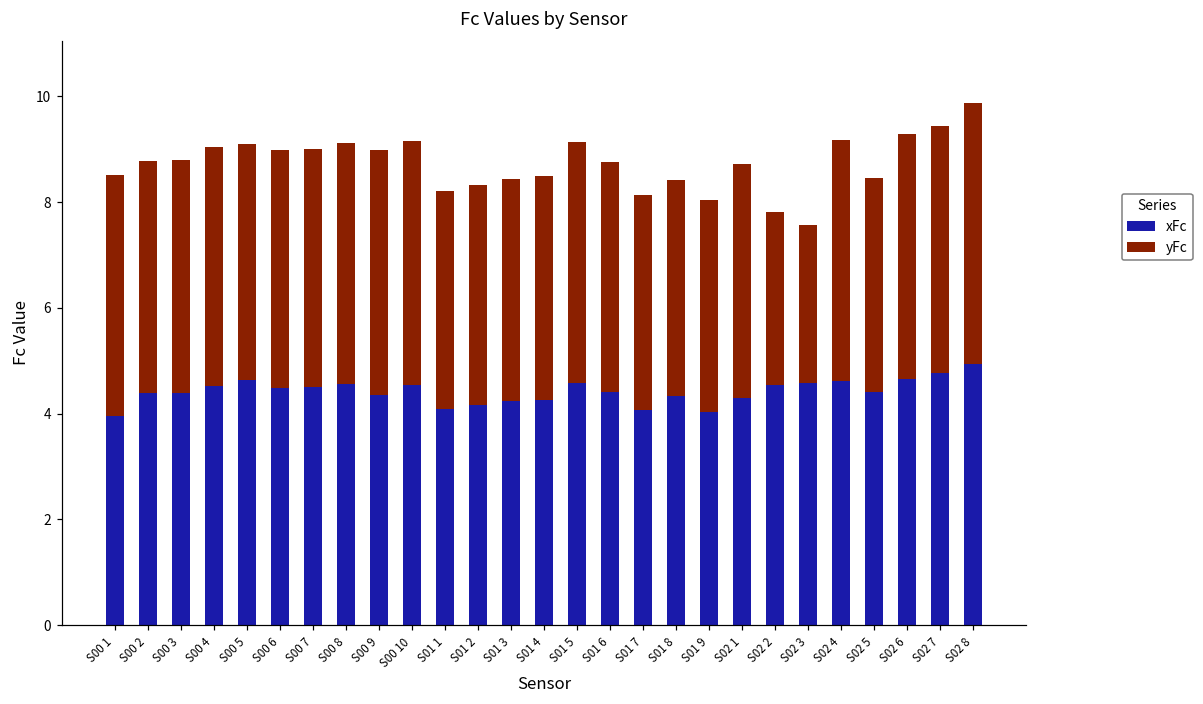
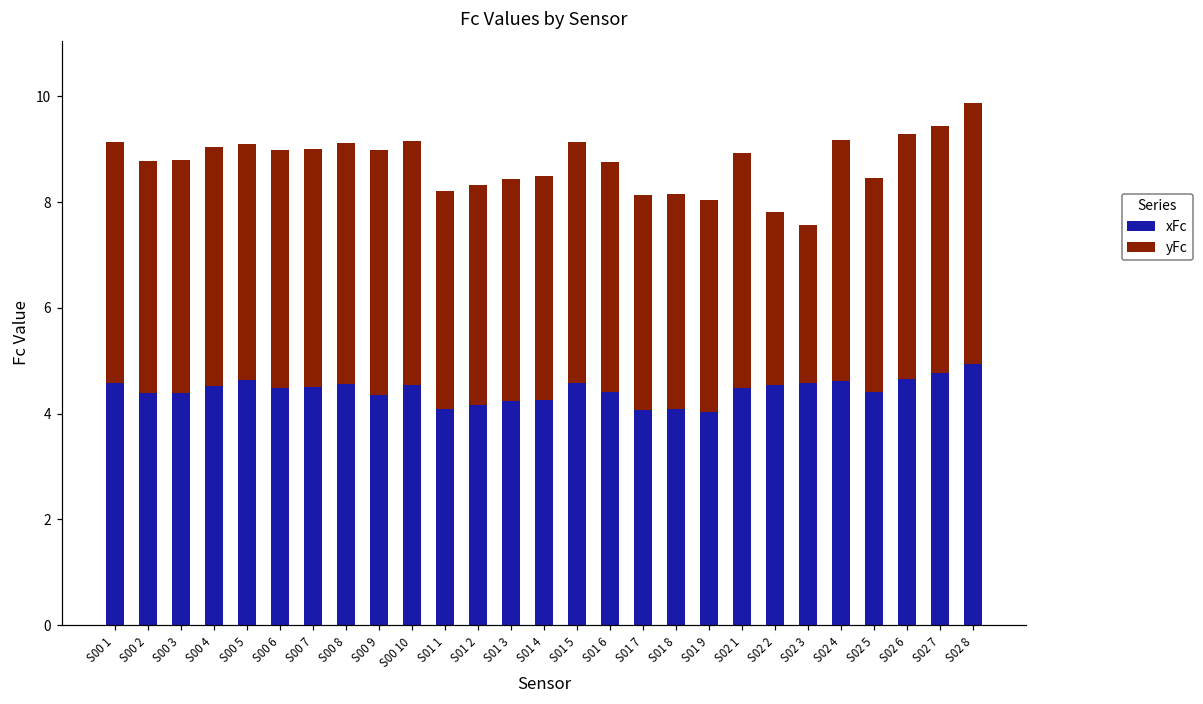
  {
    "xFc": {
-     "S00 1": 4.0,
+     "S00 1": 4.6,
      "S00 2": 4.4,
      "S00 3": 4.4,
      "S00 4": 4.5,
      "S00 5": 4.6,
      "S00 6": 4.5,
      "S00 7": 4.5,
      "S00 8": 4.6,
      "S00 9": 4.4,
      "S00 10": 4.6,
      "S01 1": 4.1,
      "S01 2": 4.2,
      "S01 3": 4.2,
      "S01 4": 4.3,
      "S01 5": 4.6,
      "S01 6": 4.4,
      "S01 7": 4.1,
-     "S01 8": 4.3,
+     "S01 8": 4.1,
      "S01 9": 4.0,
-     "S02 1": 4.3,
+     "S02 1": 4.5,
      "S02 2": 4.6,
      "S02 3": 4.6,
      "S02 4": 4.6,
      "S02 5": 4.4,
      "S02 6": 4.7,
      "S02 7": 4.8,
      "S02 8": 4.9
    },
    "yFc": {
      "S00 1": 4.6,
      "S00 2": 4.4,
      "S00 3": 4.4,
      "S00 4": 4.5,
      "S00 5": 4.5,
      "S00 6": 4.5,
      "S00 7": 4.5,
      "S00 8": 4.6,
      "S00 9": 4.6,
      "S00 10": 4.6,
      "S01 1": 4.1,
      "S01 2": 4.2,
      "S01 3": 4.2,
      "S01 4": 4.2,
      "S01 5": 4.6,
      "S01 6": 4.4,
      "S01 7": 4.1,
      "S01 8": 4.1,
      "S01 9": 4.0,
      "S02 1": 4.4,
      "S02 2": 3.3,
      "S02 3": 3.0,
      "S02 4": 4.6,
      "S02 5": 4.1,
      "S02 6": 4.6,
      "S02 7": 4.7,
      "S02 8": 4.9
    }
  }
